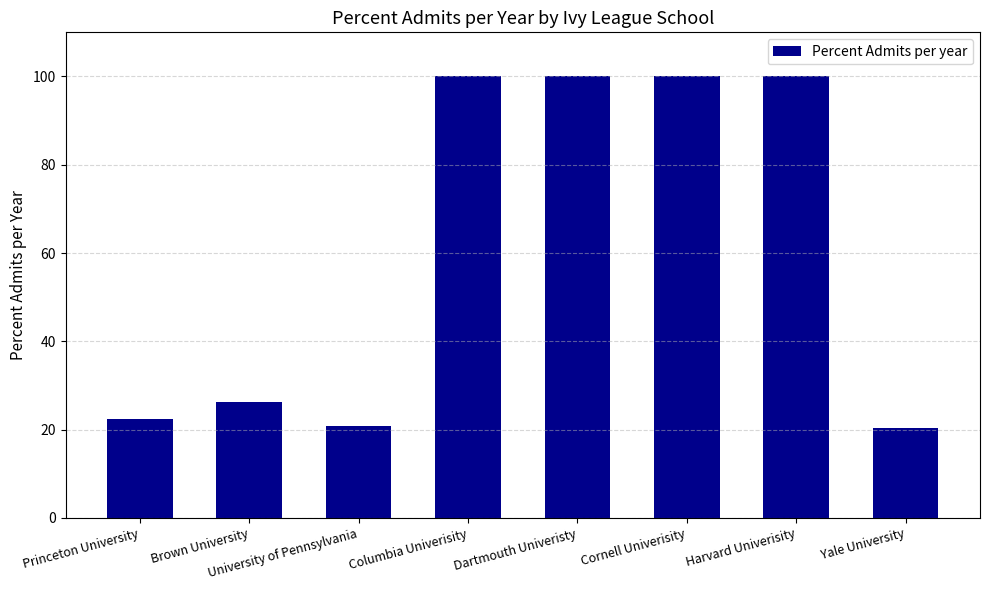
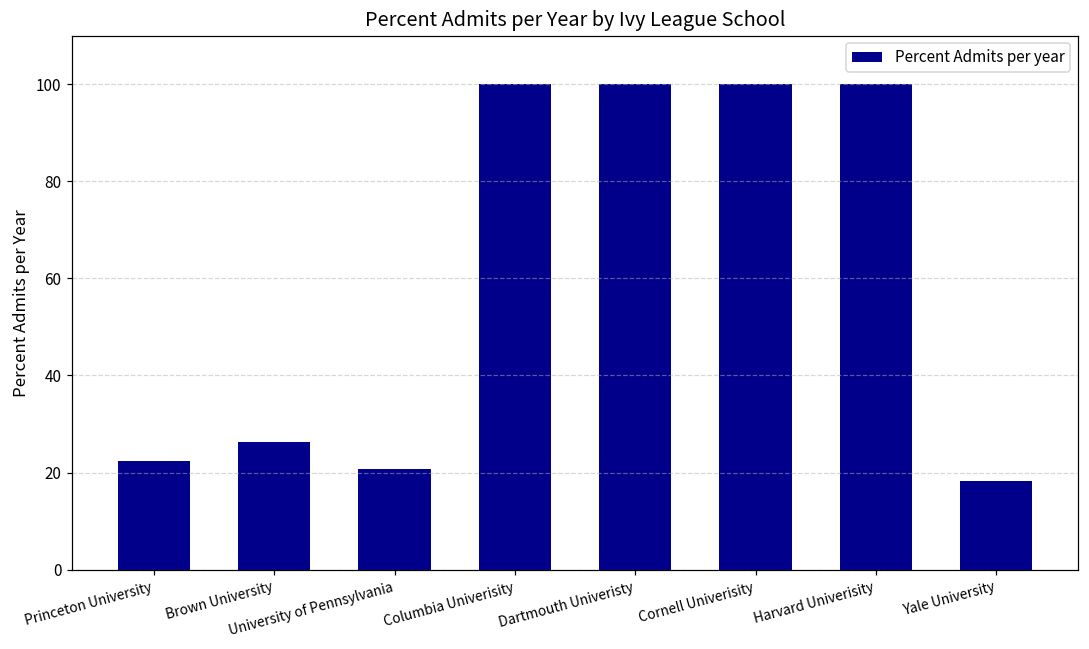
  {
    "Princeton University": 22,
    "Brown University": 26,
    "University of Pennsylvania": 21,
    "Columbia Univerisity": 100,
    "Dartmouth Univeristy": 100,
    "Cornell Univerisity": 100,
    "Harvard Univerisity": 100,
-   "Yale University": 20
+   "Yale University": 18
  }
